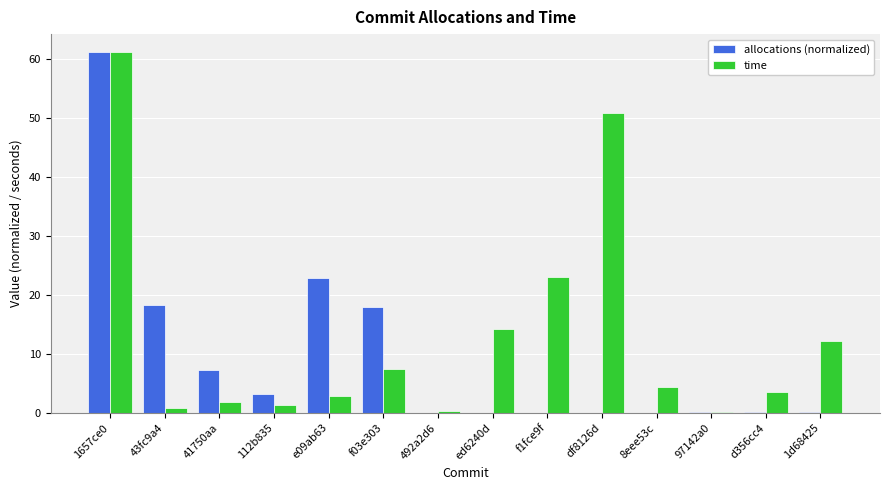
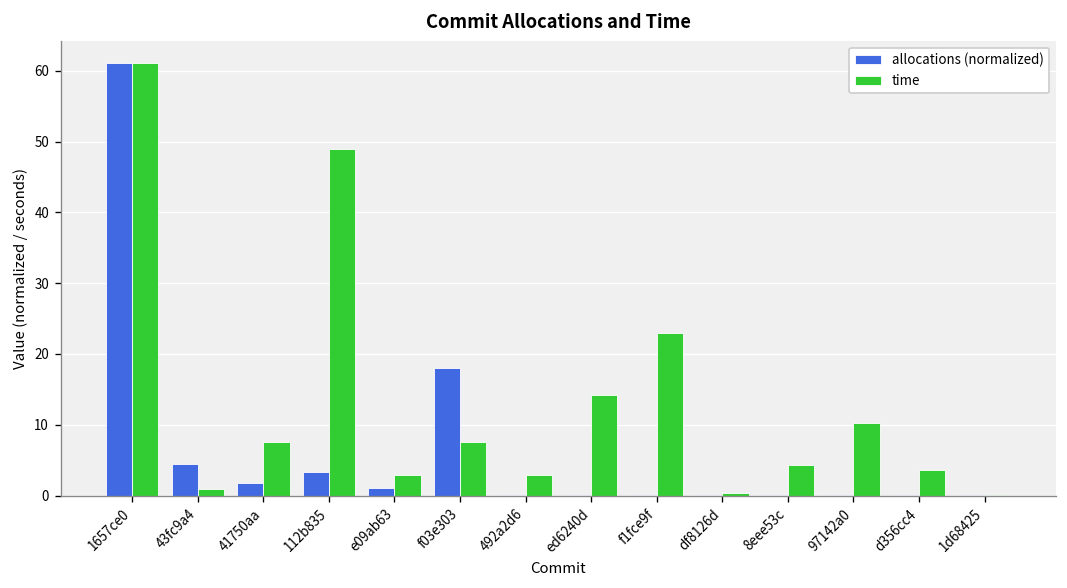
  {
    "allocations (normalized)": {
      "1657ce0": 61,
-     "43fc9a4": 18,
-     "41750aa": 7,
+     "43fc9a4": 4,
+     "41750aa": 2,
      "112b835": 3,
-     "e09ab63": 23,
+     "e09ab63": 1,
      "f03e303": 18
    },
    "time": {
      "1657ce0": 61,
      "43fc9a4": 1,
-     "41750aa": 2,
-     "112b835": 1,
+     "41750aa": 8,
+     "112b835": 49,
      "e09ab63": 3,
      "f03e303": 8,
-     "492a2d6": 0,
+     "492a2d6": 3,
      "ed6240d": 14,
      "f1fce9f": 23,
-     "df8126d": 51,
+     "df8126d": 0,
      "8eee53c": 4,
-     "97142a0": 0,
+     "97142a0": 10,
      "d356cc4": 4,
-     "1d68425": 12
+     "1d68425": 0
    }
  }
